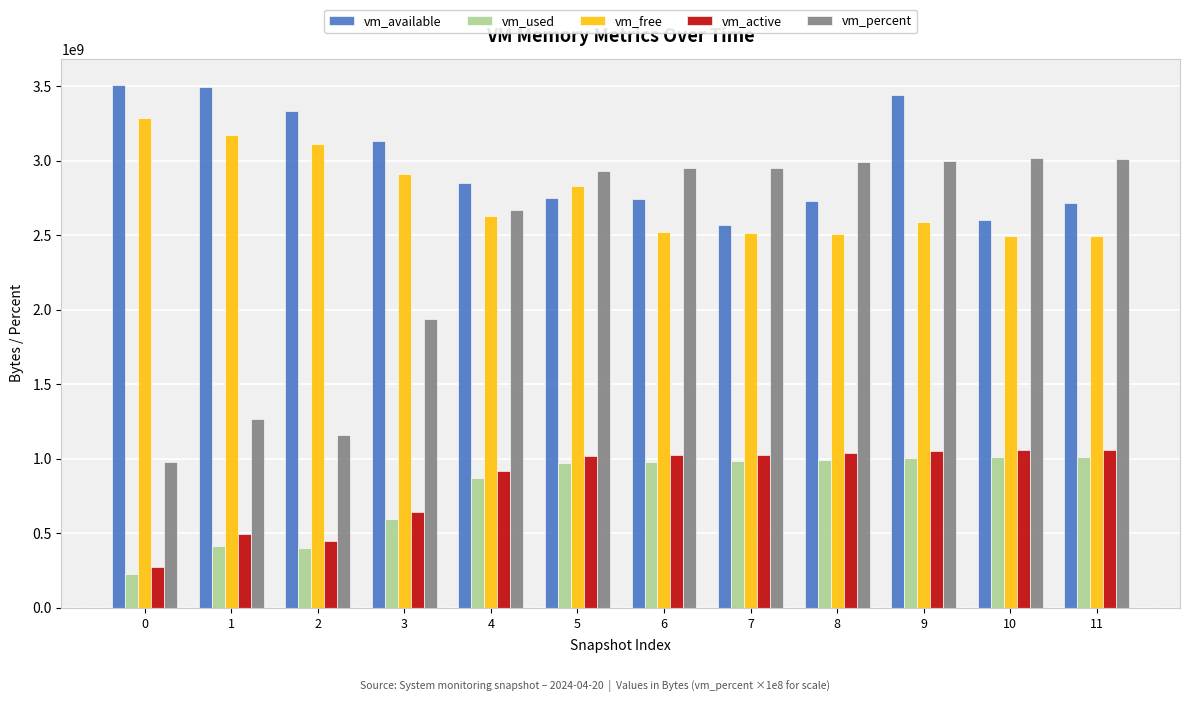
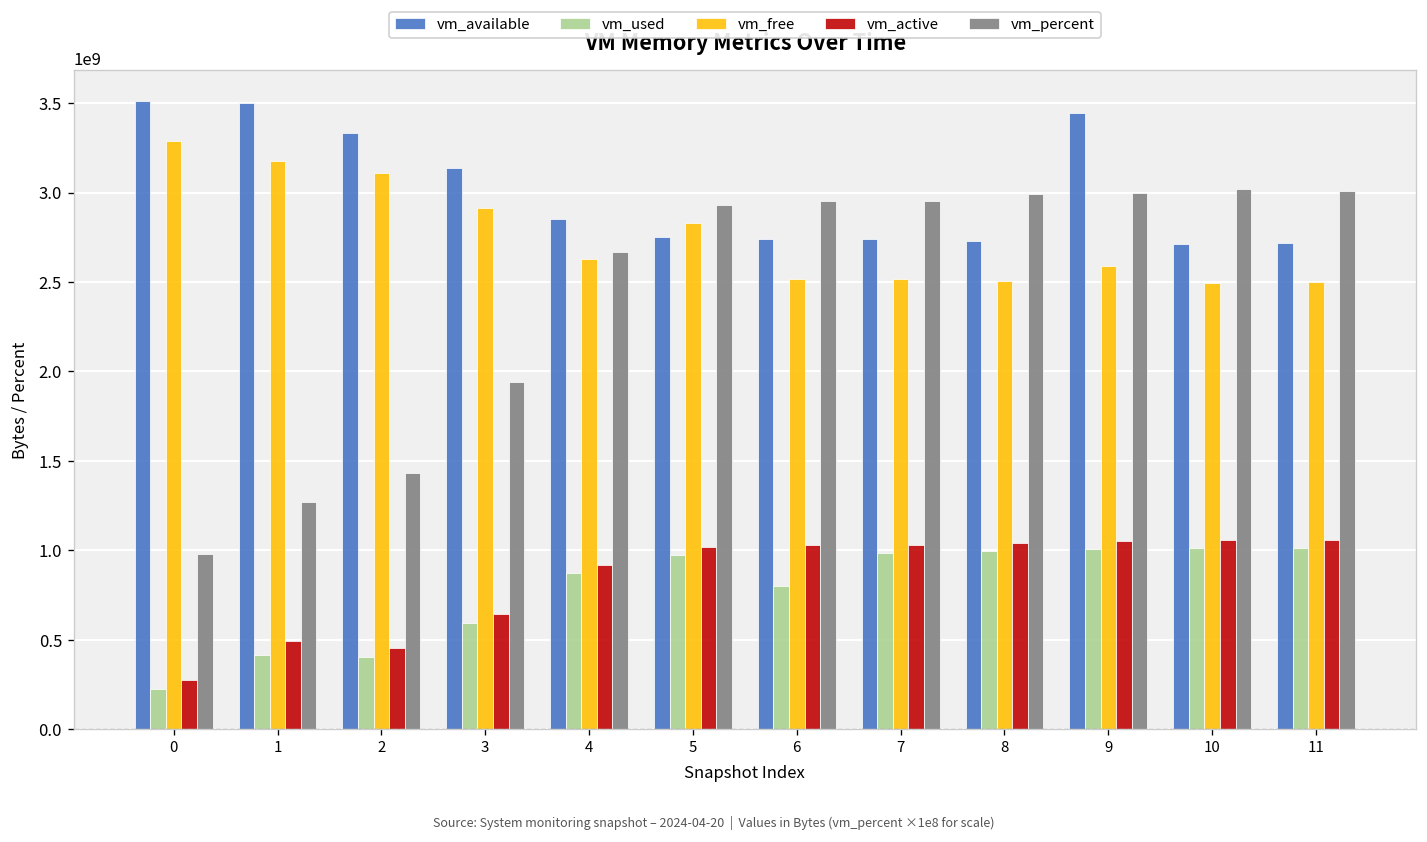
  {
    "vm_available": {
      "0": 3510000000,
      "1": 3500000000,
      "2": 3330000000,
      "3": 3140000000,
      "4": 2850000000,
      "5": 2750000000,
      "6": 2740000000,
-     "7": 2570000000,
+     "7": 2740000000,
      "8": 2730000000,
      "9": 3440000000,
-     "10": 2600000000,
+     "10": 2710000000,
      "11": 2720000000
    },
    "vm_used": {
      "0": 230000000,
      "1": 420000000,
      "2": 400000000,
      "3": 600000000,
      "4": 870000000,
      "5": 970000000,
-     "6": 980000000,
+     "6": 800000000,
      "7": 980000000,
      "8": 1000000000,
      "9": 1010000000,
      "10": 1020000000,
      "11": 1010000000
    },
    "vm_free": {
      "0": 3290000000,
      "1": 3180000000,
      "2": 3110000000,
      "3": 2910000000,
      "4": 2630000000,
      "5": 2830000000,
      "6": 2520000000,
      "7": 2520000000,
      "8": 2510000000,
      "9": 2590000000,
      "10": 2490000000,
      "11": 2500000000
    },
    "vm_active": {
      "0": 270000000,
      "1": 490000000,
      "2": 450000000,
      "3": 640000000,
      "4": 920000000,
      "5": 1020000000,
      "6": 1030000000,
      "7": 1030000000,
      "8": 1040000000,
      "9": 1050000000,
      "10": 1060000000,
      "11": 1060000000
    },
    "vm_percent": {
      "0": 980000000,
      "1": 1270000000,
-     "2": 1160000000,
+     "2": 1430000000,
      "3": 1940000000,
      "4": 2670000000,
      "5": 2930000000,
      "6": 2950000000,
      "7": 2950000000,
      "8": 2990000000,
      "9": 3000000000,
      "10": 3020000000,
      "11": 3010000000
    }
  }
